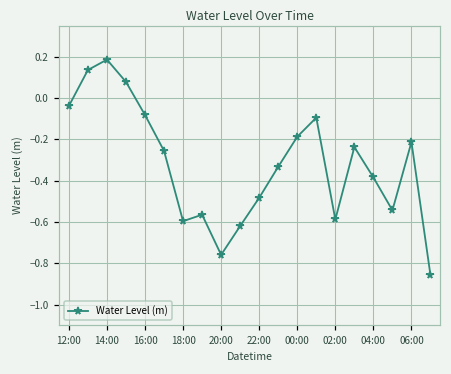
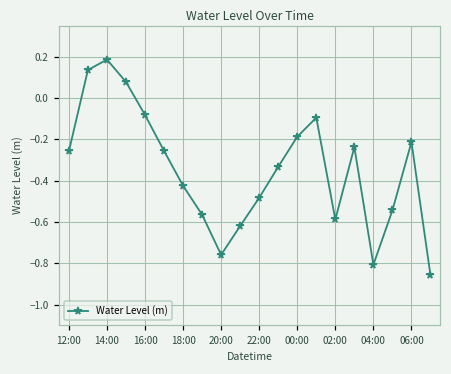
  {
-   "12:00": -0.04,
+   "12:00": -0.26,
    "14:00": 0.19,
    "16:00": -0.08,
-   "18:00": -0.60,
+   "18:00": -0.42,
    "20:00": -0.76,
    "22:00": -0.48,
    "00:00": -0.19,
    "02:00": -0.59,
-   "04:00": -0.38,
+   "04:00": -0.81,
    "06:00": -0.21
  }
